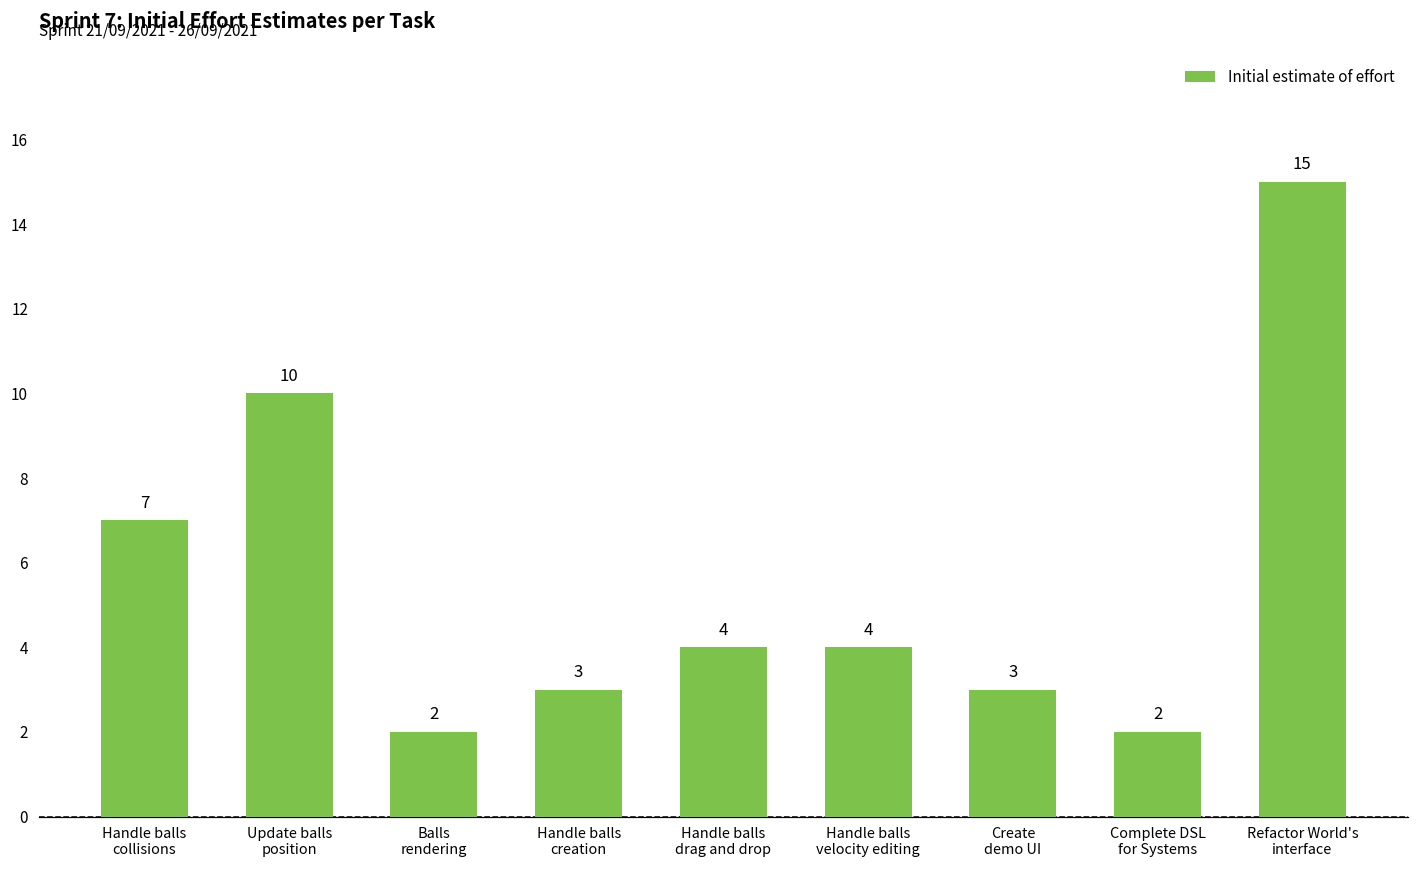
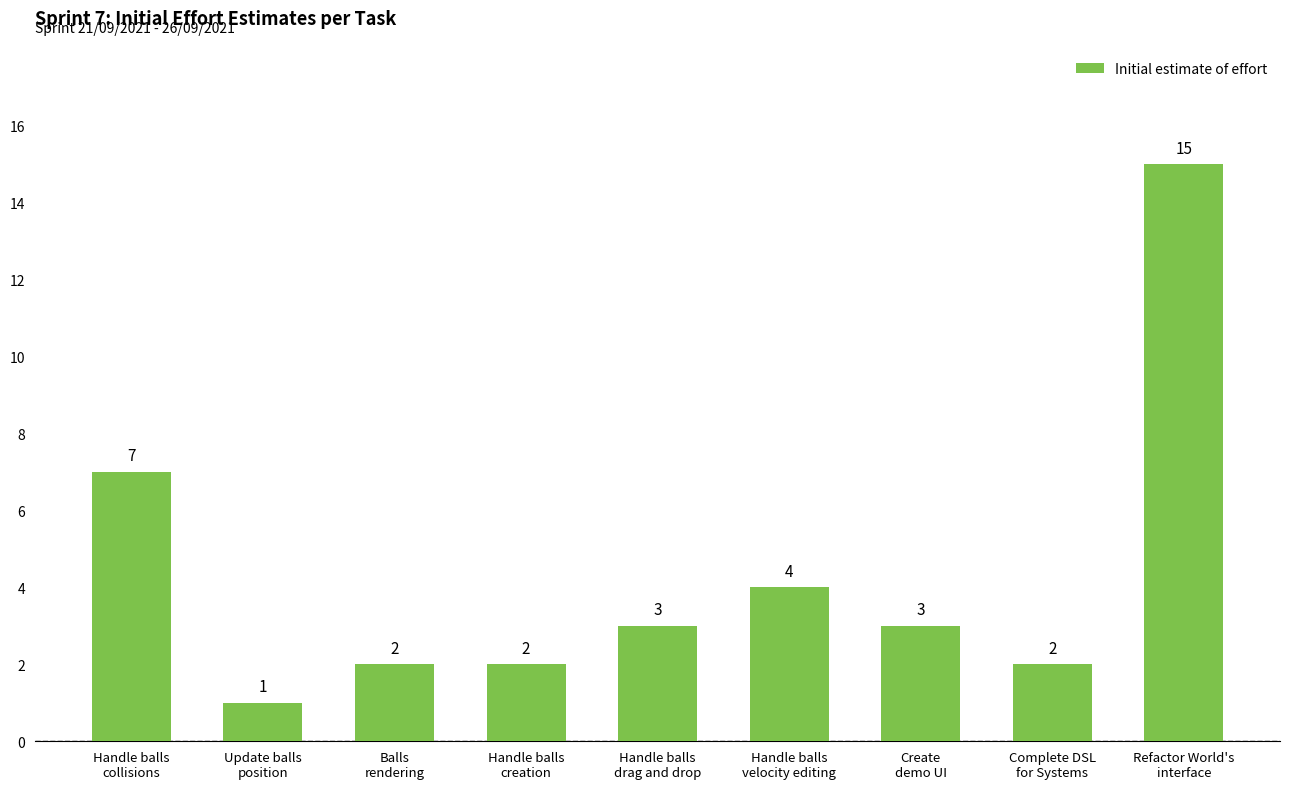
  {
    "Handle balls collisions": 7,
-   "Update balls position": 10,
+   "Update balls position": 1,
    "Balls rendering": 2,
-   "Handle balls creation": 3,
-   "Handle balls drag and drop": 4,
+   "Handle balls creation": 2,
+   "Handle balls drag and drop": 3,
    "Handle balls velocity editing": 4,
    "Create demo UI": 3,
    "Complete DSL for Systems": 2,
    "Refactor World's interface": 15
  }
